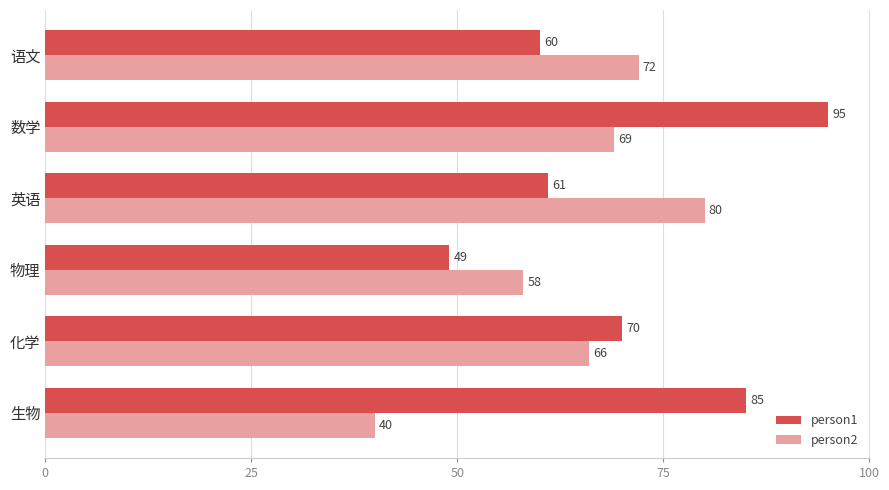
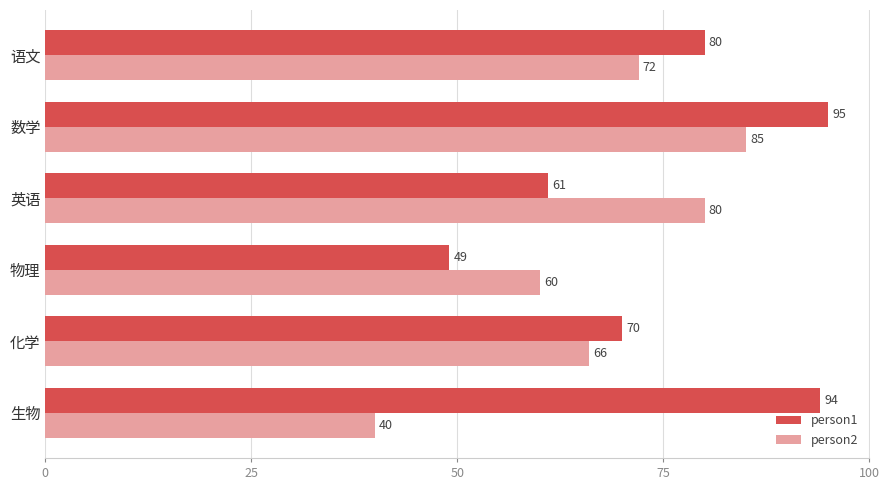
  {
    "person1": {
-     "语文": 60,
+     "语文": 80,
      "数学": 95,
      "英语": 61,
      "物理": 49,
      "化学": 70,
-     "生物": 85
+     "生物": 94
    },
    "person2": {
      "语文": 72,
-     "数学": 69,
+     "数学": 85,
      "英语": 80,
-     "物理": 58,
+     "物理": 60,
      "化学": 66,
      "生物": 40
    }
  }
